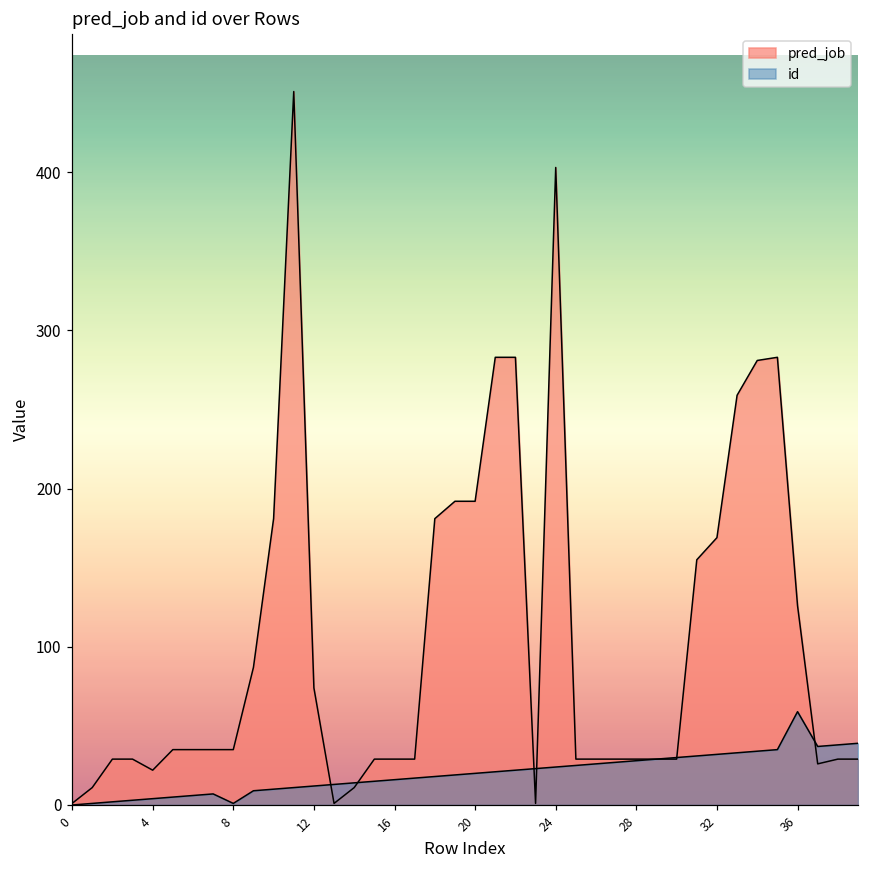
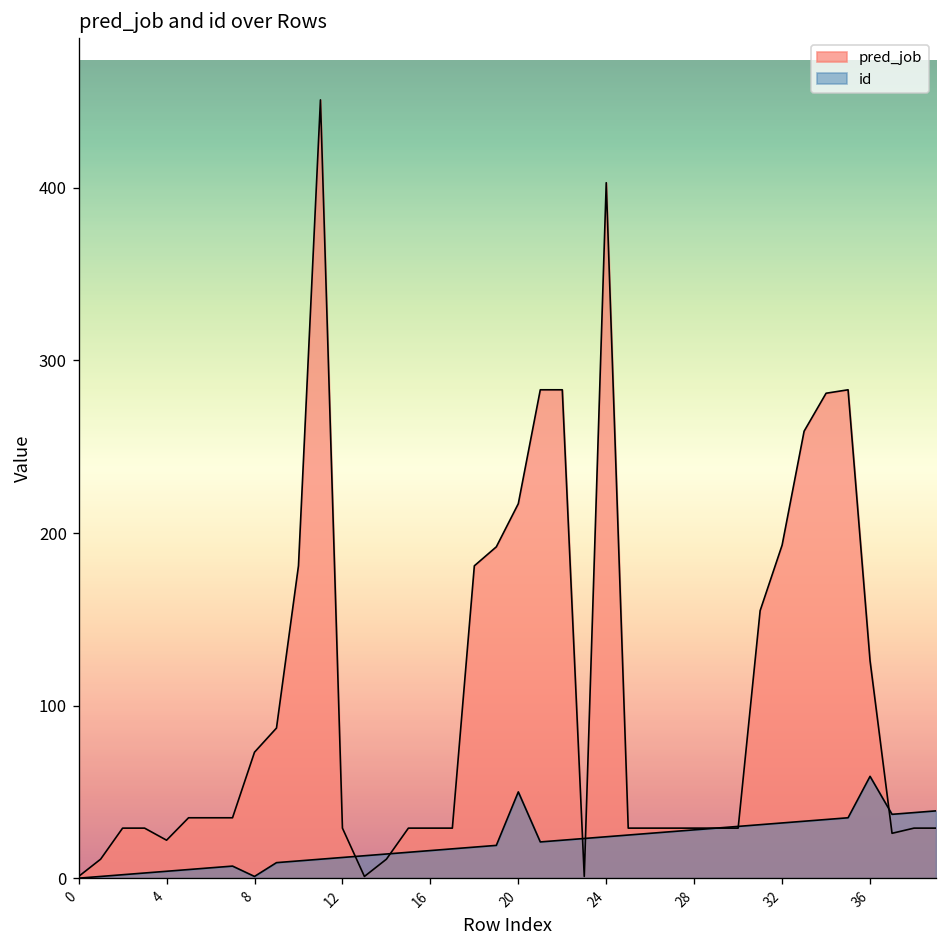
  {
    "pred_job": {
      "4": 22,
-     "8": 35,
-     "12": 74,
+     "8": 73,
+     "12": 29,
      "16": 29,
-     "20": 192,
+     "20": 217,
      "24": 403,
-     "32": 169,
+     "32": 193,
      "36": 126
    },
    "id": {
      "4": 4,
      "8": 1,
      "12": 12,
      "16": 16,
-     "20": 20,
+     "20": 50,
      "24": 24,
      "32": 32,
      "36": 59
    }
  }
